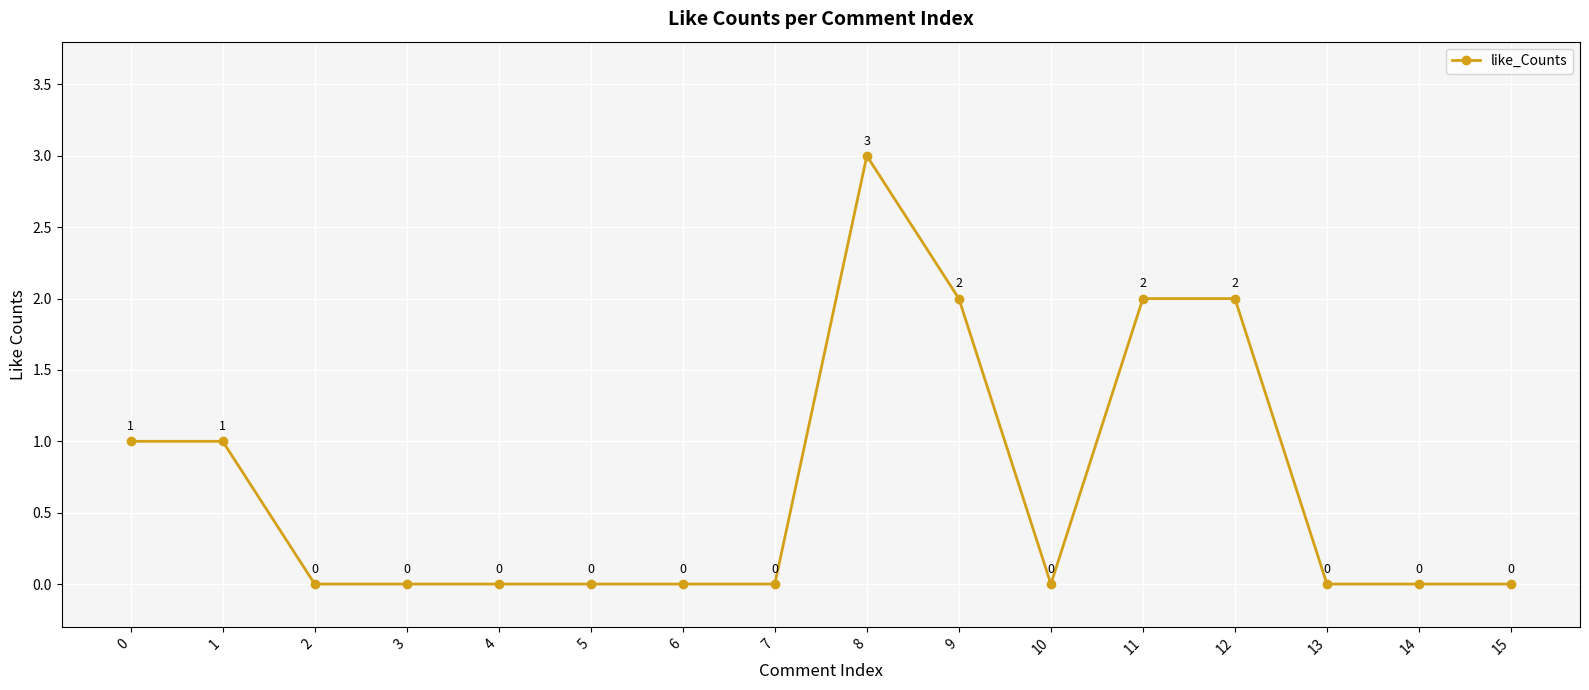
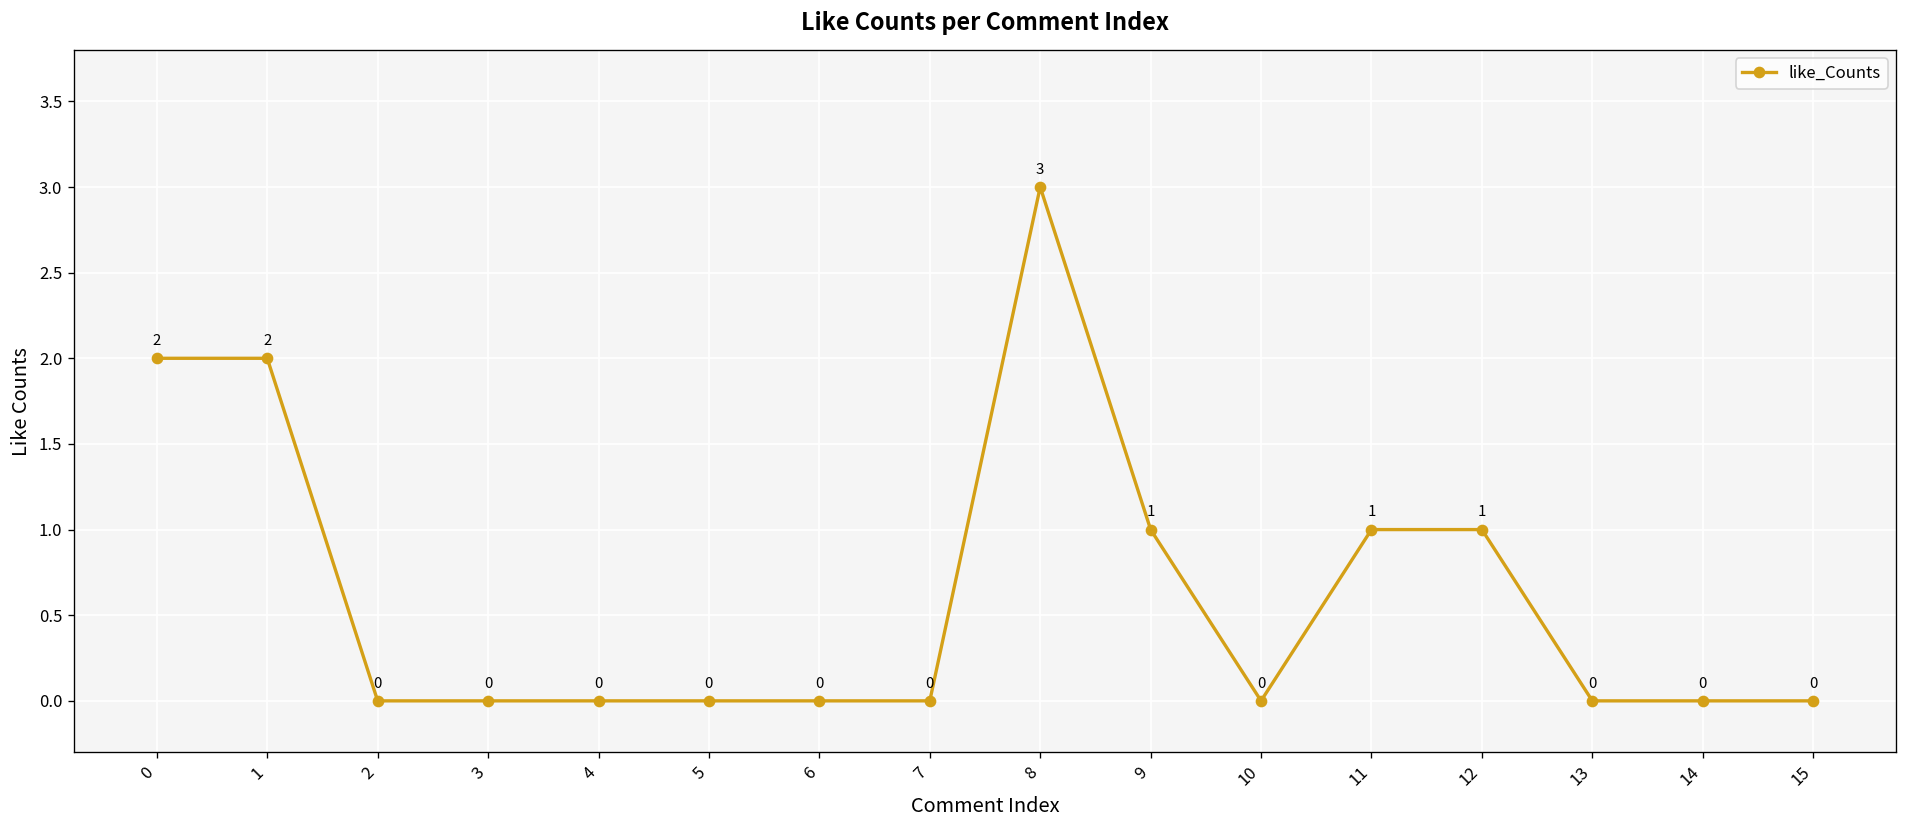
  {
-   "0": 1,
-   "1": 1,
+   "0": 2,
+   "1": 2,
    "2": 0,
    "3": 0,
    "4": 0,
    "5": 0,
    "6": 0,
    "7": 0,
    "8": 3,
-   "9": 2,
+   "9": 1,
    "10": 0,
-   "11": 2,
-   "12": 2,
+   "11": 1,
+   "12": 1,
    "13": 0,
    "14": 0,
    "15": 0
  }
